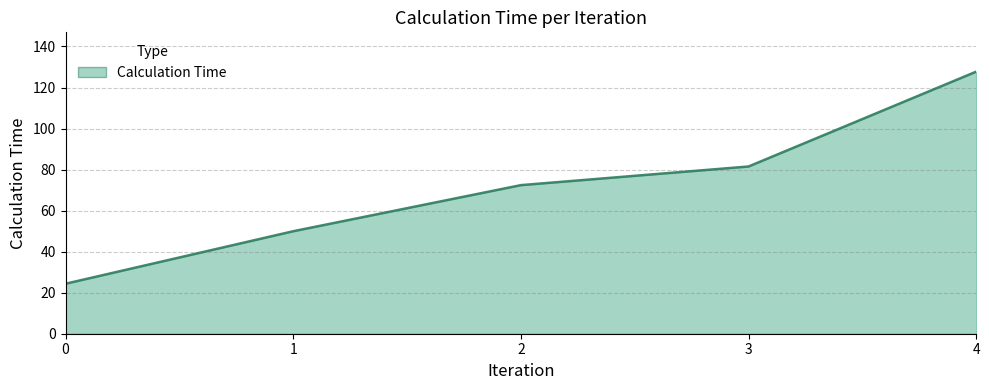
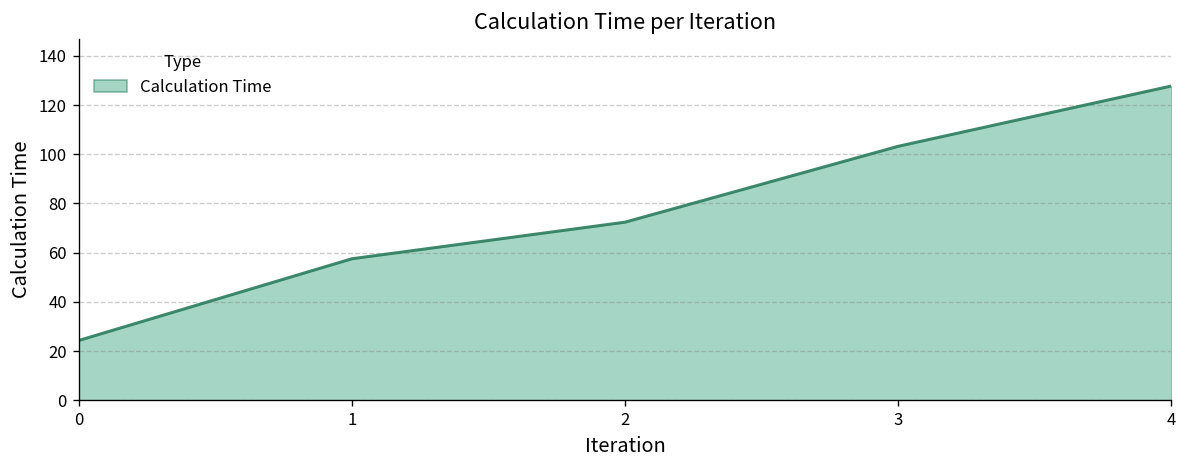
  {
    "0": 24,
-   "1": 50,
+   "1": 58,
    "2": 72,
-   "3": 82,
+   "3": 103,
    "4": 128
  }
